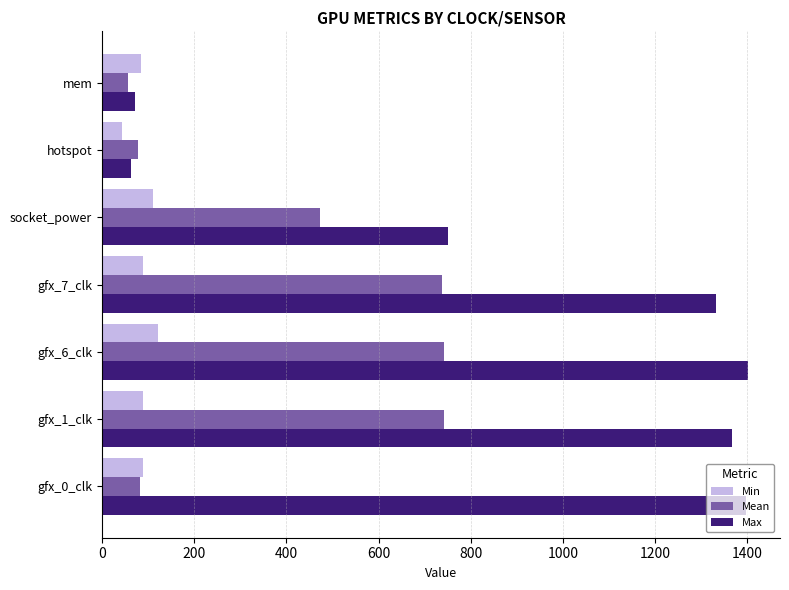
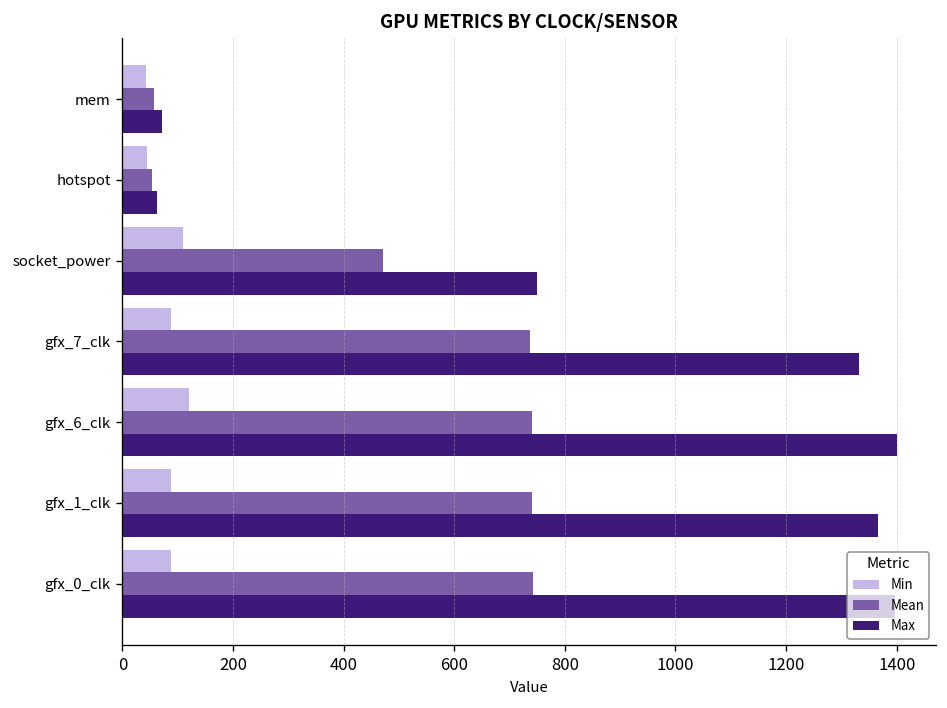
  {
    "Min": {
-     "mem": 90,
+     "mem": 40,
      "hotspot": 40,
      "socket_power": 110,
      "gfx_7_clk": 90,
      "gfx_6_clk": 120,
      "gfx_1_clk": 90,
      "gfx_0_clk": 90
    },
    "Mean": {
      "mem": 60,
-     "hotspot": 80,
+     "hotspot": 50,
      "socket_power": 470,
      "gfx_7_clk": 740,
      "gfx_6_clk": 740,
      "gfx_1_clk": 740,
-     "gfx_0_clk": 80
+     "gfx_0_clk": 740
    },
    "Max": {
      "mem": 70,
      "hotspot": 60,
      "socket_power": 750,
      "gfx_7_clk": 1330,
      "gfx_6_clk": 1400,
      "gfx_1_clk": 1370
    }
  }
